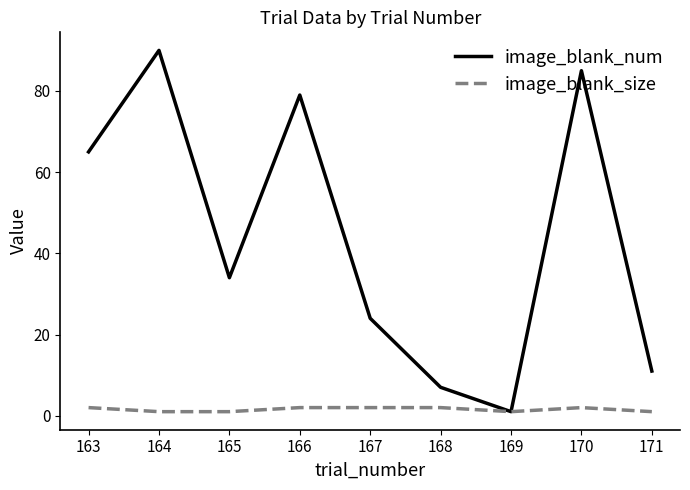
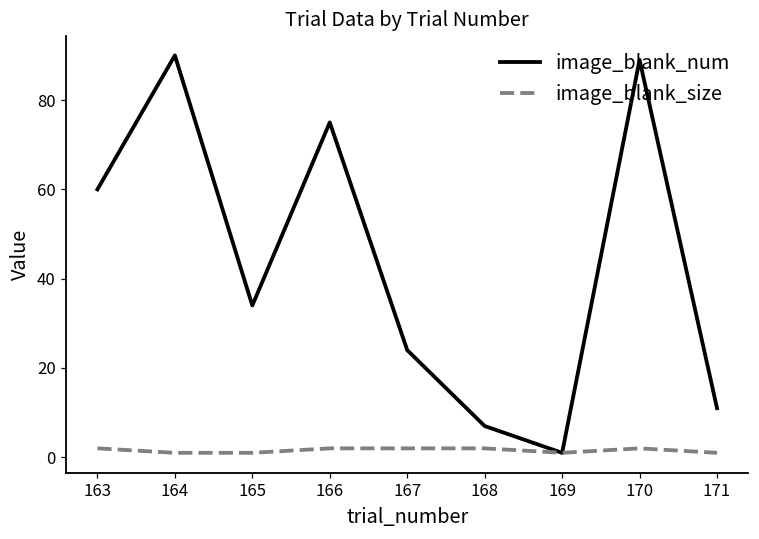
  {
    "image_blank_num": {
-     "163": 65,
+     "163": 60,
      "164": 90,
      "165": 34,
-     "166": 79,
+     "166": 75,
      "167": 24,
      "168": 7,
-     "170": 85,
+     "170": 89,
      "171": 11
    },
    "image_blank_size": {
      "163": 2,
      "164": 1,
      "165": 1,
      "166": 2,
      "167": 2,
      "168": 2,
      "170": 2,
      "171": 1
    }
  }
